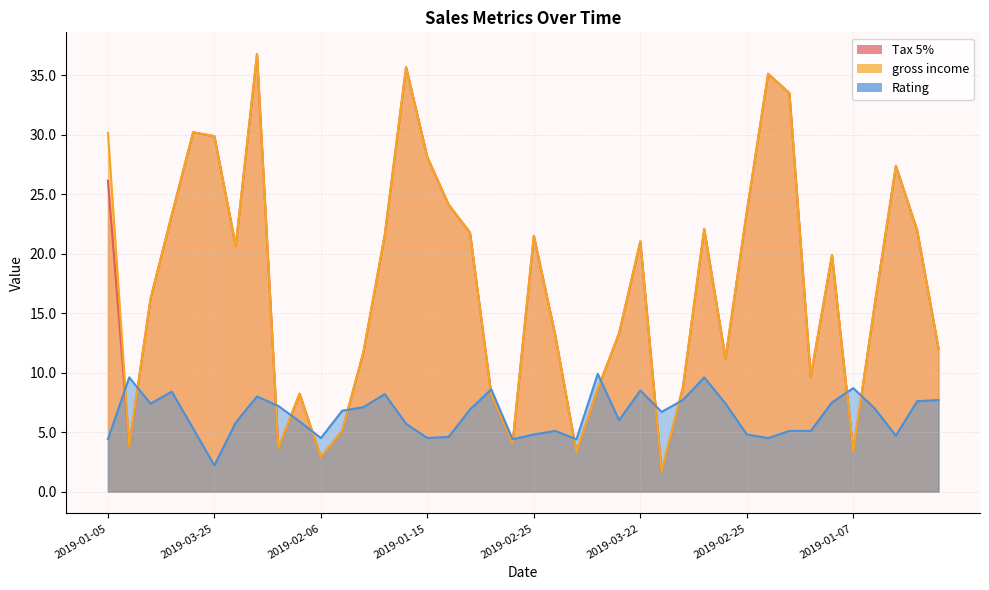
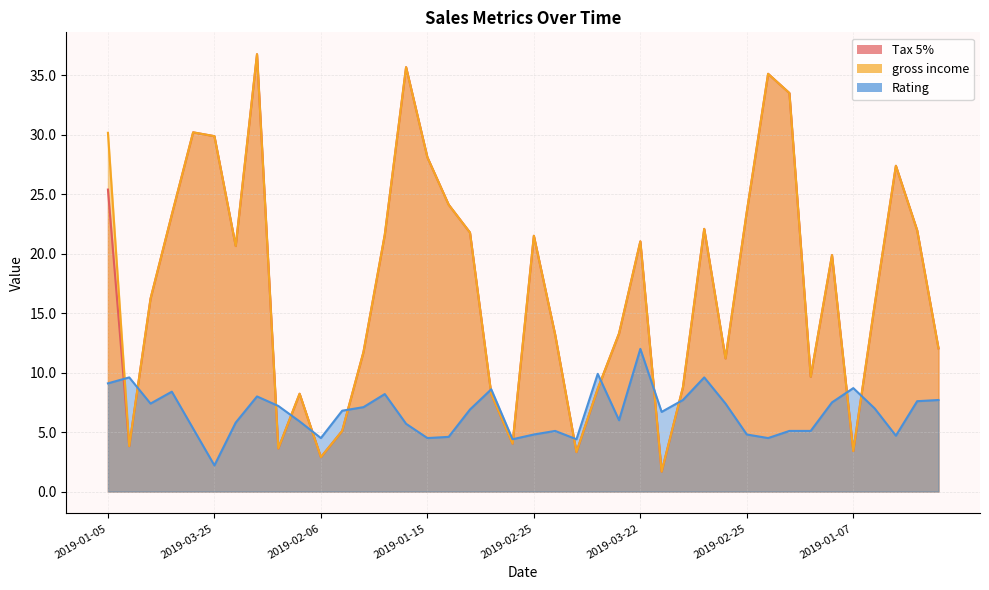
  {
    "Tax 5%": {
-     "2019-01-05": 26.1
+     "2019-01-05": 25.4
    },
    "gross income": {
      "2019-01-05": 30.2
    },
    "Rating": {
-     "2019-01-05": 4.4,
+     "2019-01-05": 9.1,
      "2019-03-25": 2.2,
-     "2019-03-22": 8.5,
+     "2019-03-22": 12.0,
      "2019-01-07": 8.7
    }
  }
